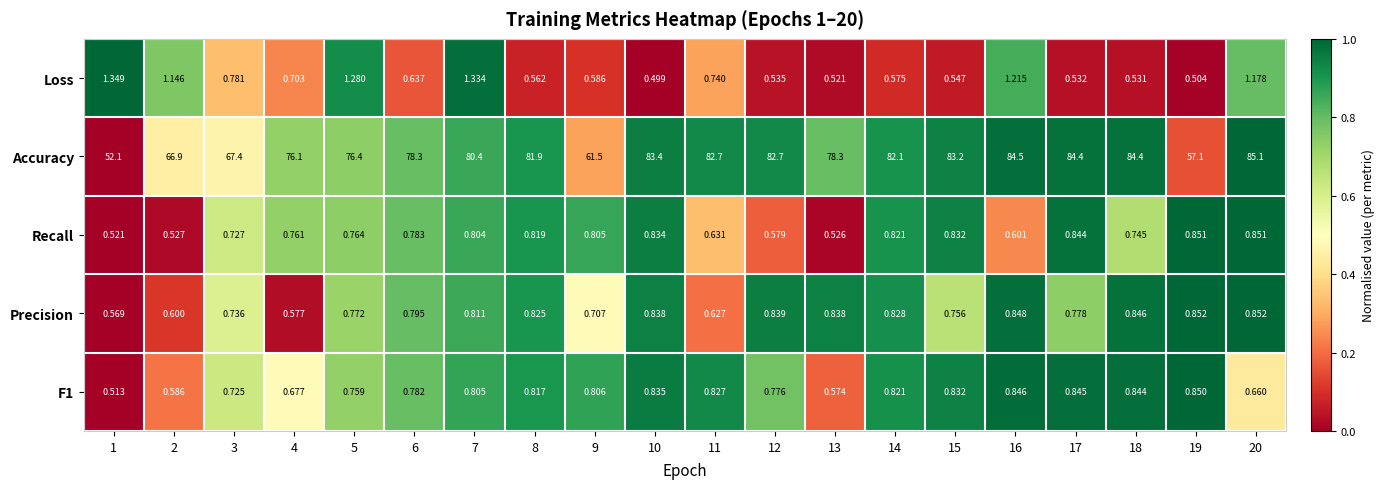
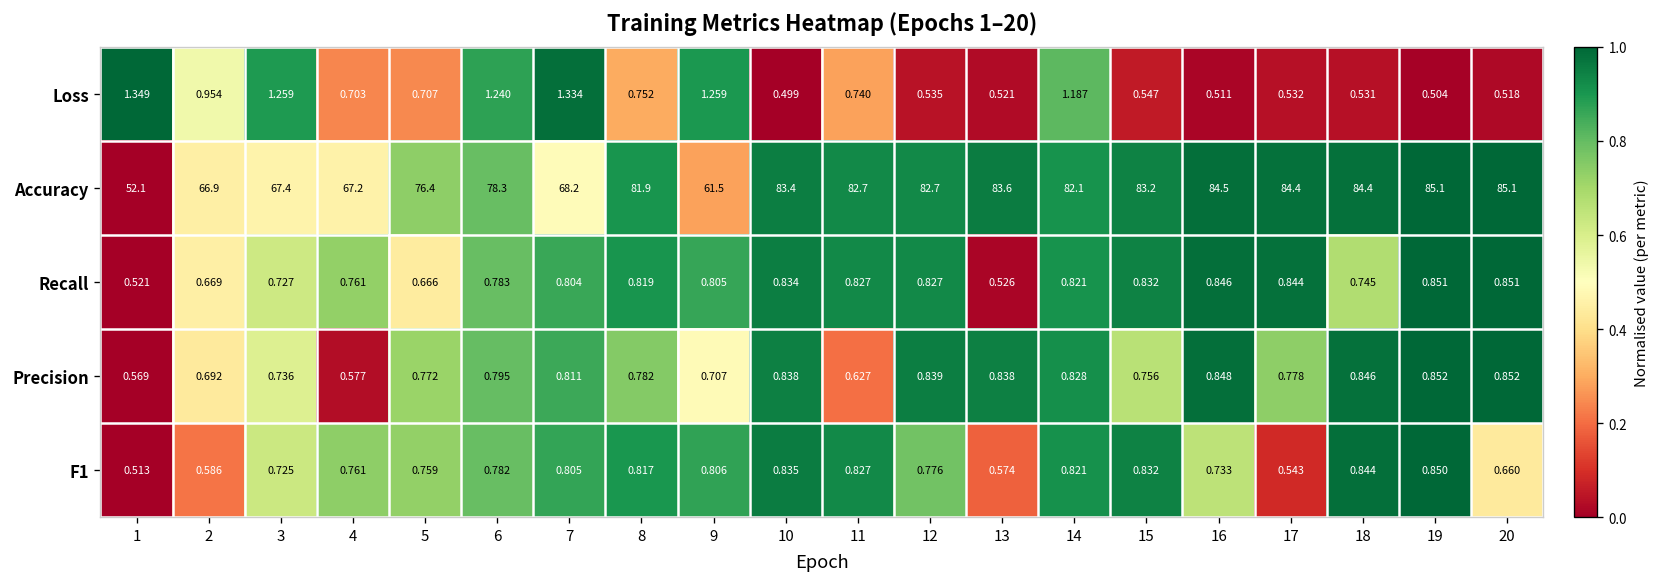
  {
    "Loss": {
      "1": 1.349,
-     "2": 1.146,
-     "3": 0.781,
+     "2": 0.954,
+     "3": 1.259,
      "4": 0.703,
-     "5": 1.280,
-     "6": 0.637,
+     "5": 0.707,
+     "6": 1.240,
      "7": 1.334,
-     "8": 0.562,
-     "9": 0.586,
+     "8": 0.752,
+     "9": 1.259,
      "10": 0.499,
      "11": 0.740,
      "12": 0.535,
      "13": 0.521,
-     "14": 0.575,
+     "14": 1.187,
      "15": 0.547,
-     "16": 1.215,
+     "16": 0.511,
      "17": 0.532,
      "18": 0.531,
      "19": 0.504,
-     "20": 1.178
+     "20": 0.518
    },
    "Accuracy": {
      "1": 52.1,
      "2": 66.9,
      "3": 67.4,
-     "4": 76.1,
+     "4": 67.2,
      "5": 76.4,
      "6": 78.3,
-     "7": 80.4,
+     "7": 68.2,
      "8": 81.9,
      "9": 61.5,
      "10": 83.4,
      "11": 82.7,
      "12": 82.7,
-     "13": 78.3,
+     "13": 83.6,
      "14": 82.1,
      "15": 83.2,
      "16": 84.5,
      "17": 84.4,
      "18": 84.4,
-     "19": 57.1,
+     "19": 85.1,
      "20": 85.1
    },
    "Recall": {
      "1": 0.521,
-     "2": 0.527,
+     "2": 0.669,
      "3": 0.727,
      "4": 0.761,
-     "5": 0.764,
+     "5": 0.666,
      "6": 0.783,
      "7": 0.804,
      "8": 0.819,
      "9": 0.805,
      "10": 0.834,
-     "11": 0.631,
-     "12": 0.579,
+     "11": 0.827,
+     "12": 0.827,
      "13": 0.526,
      "14": 0.821,
      "15": 0.832,
-     "16": 0.601,
+     "16": 0.846,
      "17": 0.844,
      "18": 0.745,
      "19": 0.851,
      "20": 0.851
    },
    "Precision": {
      "1": 0.569,
-     "2": 0.600,
+     "2": 0.692,
      "3": 0.736,
      "4": 0.577,
      "5": 0.772,
      "6": 0.795,
      "7": 0.811,
-     "8": 0.825,
+     "8": 0.782,
      "9": 0.707,
      "10": 0.838,
      "11": 0.627,
      "12": 0.839,
      "13": 0.838,
      "14": 0.828,
      "15": 0.756,
      "16": 0.848,
      "17": 0.778,
      "18": 0.846,
      "19": 0.852,
      "20": 0.852
    },
    "F1": {
      "1": 0.513,
      "2": 0.586,
      "3": 0.725,
-     "4": 0.677,
+     "4": 0.761,
      "5": 0.759,
      "6": 0.782,
      "7": 0.805,
      "8": 0.817,
      "9": 0.806,
      "10": 0.835,
      "11": 0.827,
      "12": 0.776,
      "13": 0.574,
      "14": 0.821,
      "15": 0.832,
-     "16": 0.846,
-     "17": 0.845,
+     "16": 0.733,
+     "17": 0.543,
      "18": 0.844,
      "19": 0.850,
      "20": 0.660
    }
  }
